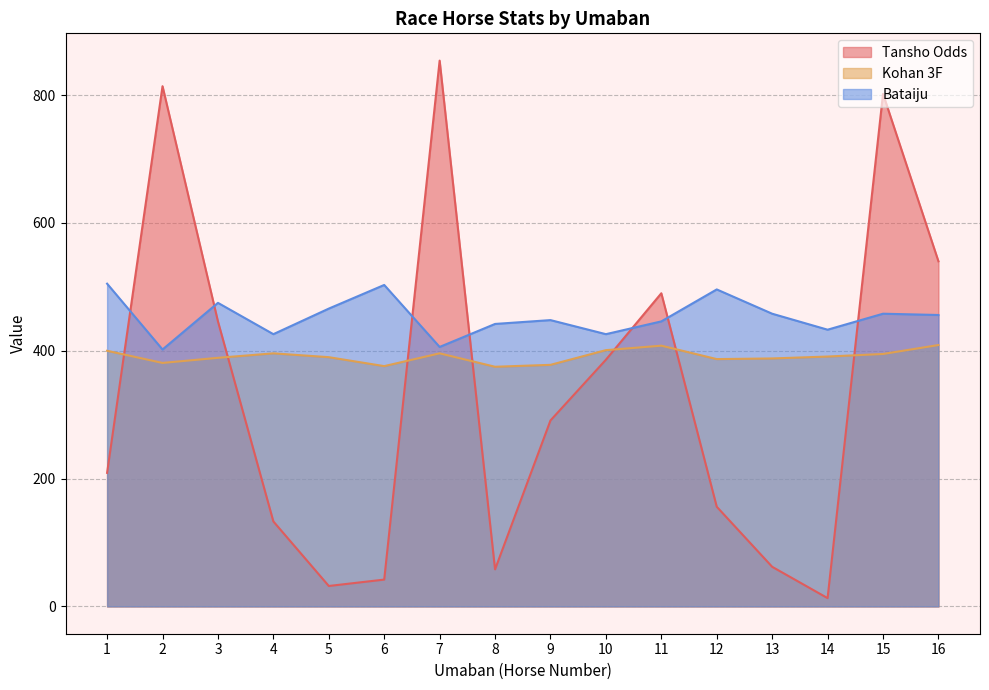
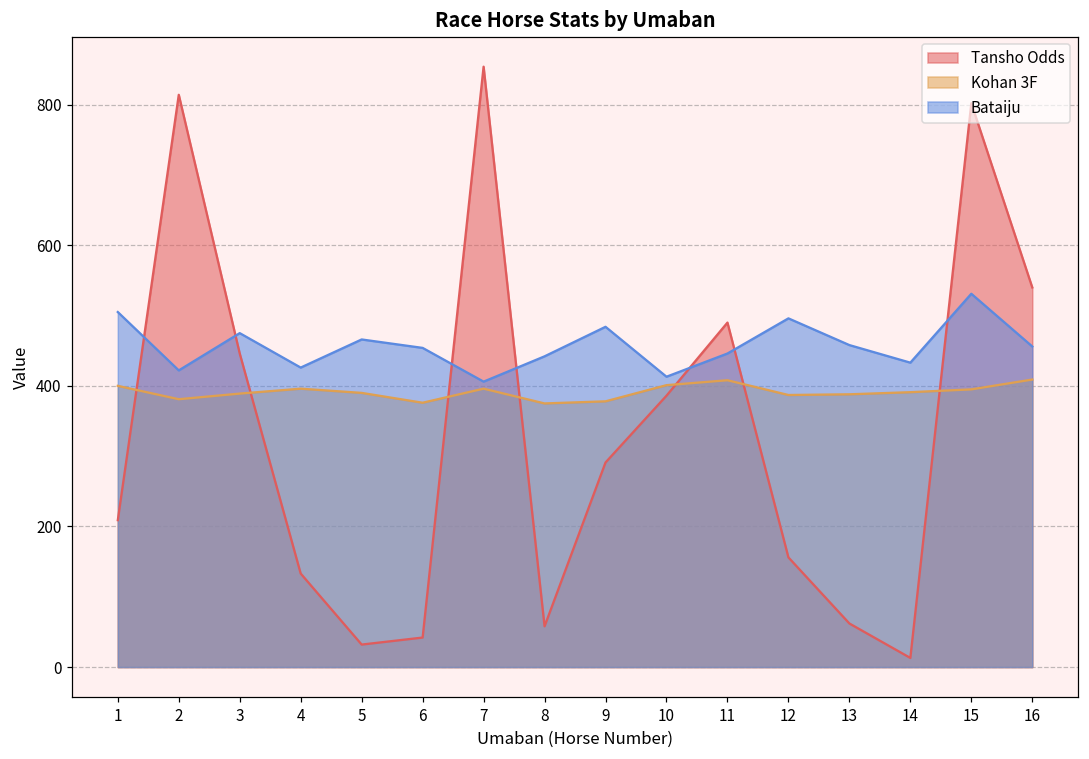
  {
    "Bataiju": {
      "1": 510,
-     "2": 400,
+     "2": 420,
      "3": 480,
      "4": 430,
      "5": 470,
-     "6": 500,
+     "6": 450,
      "7": 410,
      "8": 440,
-     "9": 450,
-     "10": 430,
+     "9": 480,
+     "10": 410,
      "11": 450,
      "12": 500,
      "13": 460,
      "14": 430,
-     "15": 460,
+     "15": 530,
      "16": 460
    }
  }
